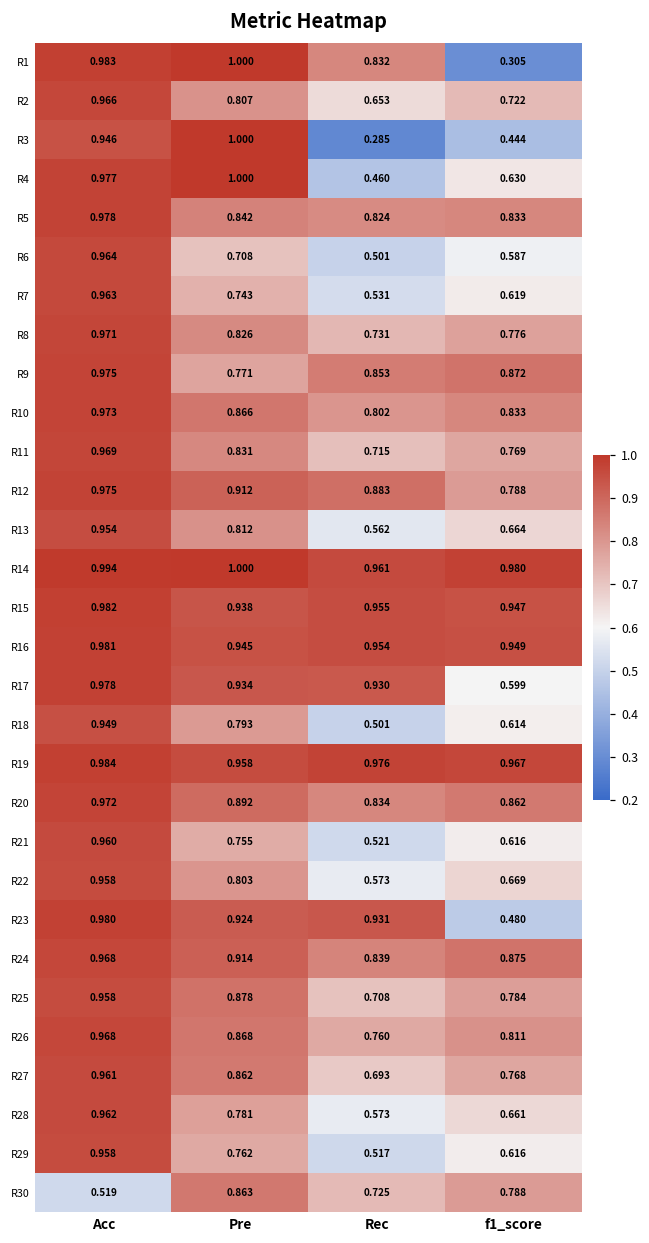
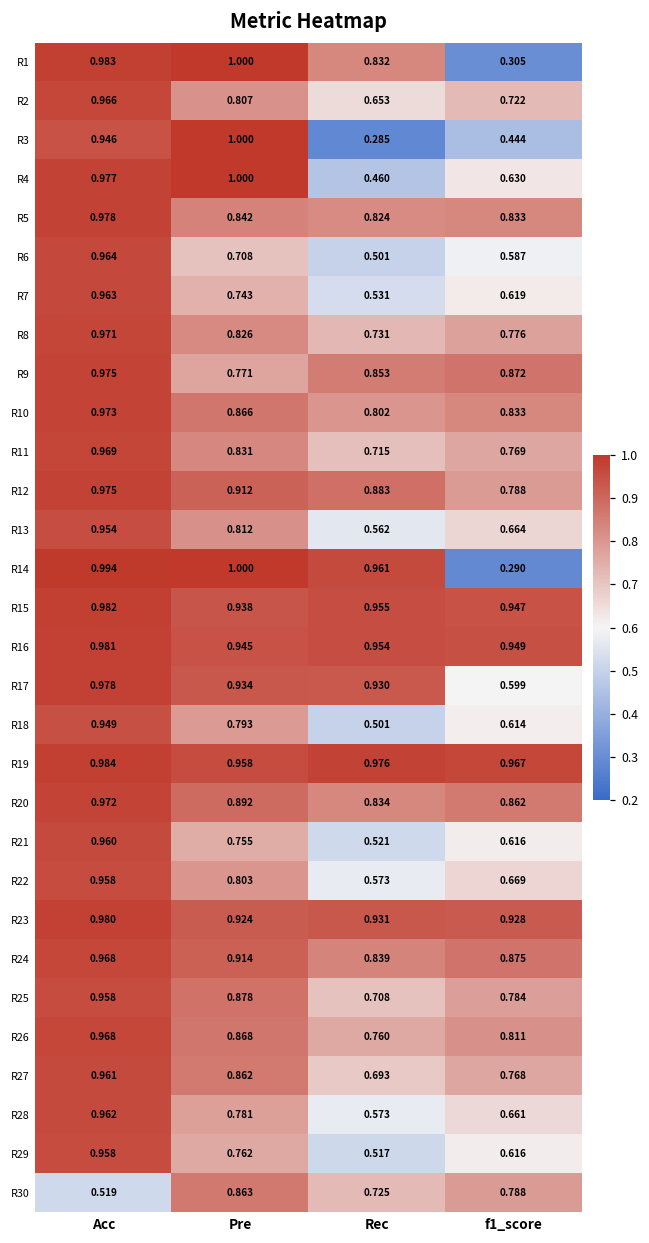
  {
    "R1": {
      "Acc": 0.983,
      "Pre": 1.000,
      "Rec": 0.832,
      "f1_score": 0.305
    },
    "R2": {
      "Acc": 0.966,
      "Pre": 0.807,
      "Rec": 0.653,
      "f1_score": 0.722
    },
    "R3": {
      "Acc": 0.946,
      "Pre": 1.000,
      "Rec": 0.285,
      "f1_score": 0.444
    },
    "R4": {
      "Acc": 0.977,
      "Pre": 1.000,
      "Rec": 0.460,
      "f1_score": 0.630
    },
    "R5": {
      "Acc": 0.978,
      "Pre": 0.842,
      "Rec": 0.824,
      "f1_score": 0.833
    },
    "R6": {
      "Acc": 0.964,
      "Pre": 0.708,
      "Rec": 0.501,
      "f1_score": 0.587
    },
    "R7": {
      "Acc": 0.963,
      "Pre": 0.743,
      "Rec": 0.531,
      "f1_score": 0.619
    },
    "R8": {
      "Acc": 0.971,
      "Pre": 0.826,
      "Rec": 0.731,
      "f1_score": 0.776
    },
    "R9": {
      "Acc": 0.975,
      "Pre": 0.771,
      "Rec": 0.853,
      "f1_score": 0.872
    },
    "R10": {
      "Acc": 0.973,
      "Pre": 0.866,
      "Rec": 0.802,
      "f1_score": 0.833
    },
    "R11": {
      "Acc": 0.969,
      "Pre": 0.831,
      "Rec": 0.715,
      "f1_score": 0.769
    },
    "R12": {
      "Acc": 0.975,
      "Pre": 0.912,
      "Rec": 0.883,
      "f1_score": 0.788
    },
    "R13": {
      "Acc": 0.954,
      "Pre": 0.812,
      "Rec": 0.562,
      "f1_score": 0.664
    },
    "R14": {
      "Acc": 0.994,
      "Pre": 1.000,
      "Rec": 0.961,
-     "f1_score": 0.980
+     "f1_score": 0.290
    },
    "R15": {
      "Acc": 0.982,
      "Pre": 0.938,
      "Rec": 0.955,
      "f1_score": 0.947
    },
    "R16": {
      "Acc": 0.981,
      "Pre": 0.945,
      "Rec": 0.954,
      "f1_score": 0.949
    },
    "R17": {
      "Acc": 0.978,
      "Pre": 0.934,
      "Rec": 0.930,
      "f1_score": 0.599
    },
    "R18": {
      "Acc": 0.949,
      "Pre": 0.793,
      "Rec": 0.501,
      "f1_score": 0.614
    },
    "R19": {
      "Acc": 0.984,
      "Pre": 0.958,
      "Rec": 0.976,
      "f1_score": 0.967
    },
    "R20": {
      "Acc": 0.972,
      "Pre": 0.892,
      "Rec": 0.834,
      "f1_score": 0.862
    },
    "R21": {
      "Acc": 0.960,
      "Pre": 0.755,
      "Rec": 0.521,
      "f1_score": 0.616
    },
    "R22": {
      "Acc": 0.958,
      "Pre": 0.803,
      "Rec": 0.573,
      "f1_score": 0.669
    },
    "R23": {
      "Acc": 0.980,
      "Pre": 0.924,
      "Rec": 0.931,
-     "f1_score": 0.480
+     "f1_score": 0.928
    },
    "R24": {
      "Acc": 0.968,
      "Pre": 0.914,
      "Rec": 0.839,
      "f1_score": 0.875
    },
    "R25": {
      "Acc": 0.958,
      "Pre": 0.878,
      "Rec": 0.708,
      "f1_score": 0.784
    },
    "R26": {
      "Acc": 0.968,
      "Pre": 0.868,
      "Rec": 0.760,
      "f1_score": 0.811
    },
    "R27": {
      "Acc": 0.961,
      "Pre": 0.862,
      "Rec": 0.693,
      "f1_score": 0.768
    },
    "R28": {
      "Acc": 0.962,
      "Pre": 0.781,
      "Rec": 0.573,
      "f1_score": 0.661
    },
    "R29": {
      "Acc": 0.958,
      "Pre": 0.762,
      "Rec": 0.517,
      "f1_score": 0.616
    },
    "R30": {
      "Acc": 0.519,
      "Pre": 0.863,
      "Rec": 0.725,
      "f1_score": 0.788
    }
  }
